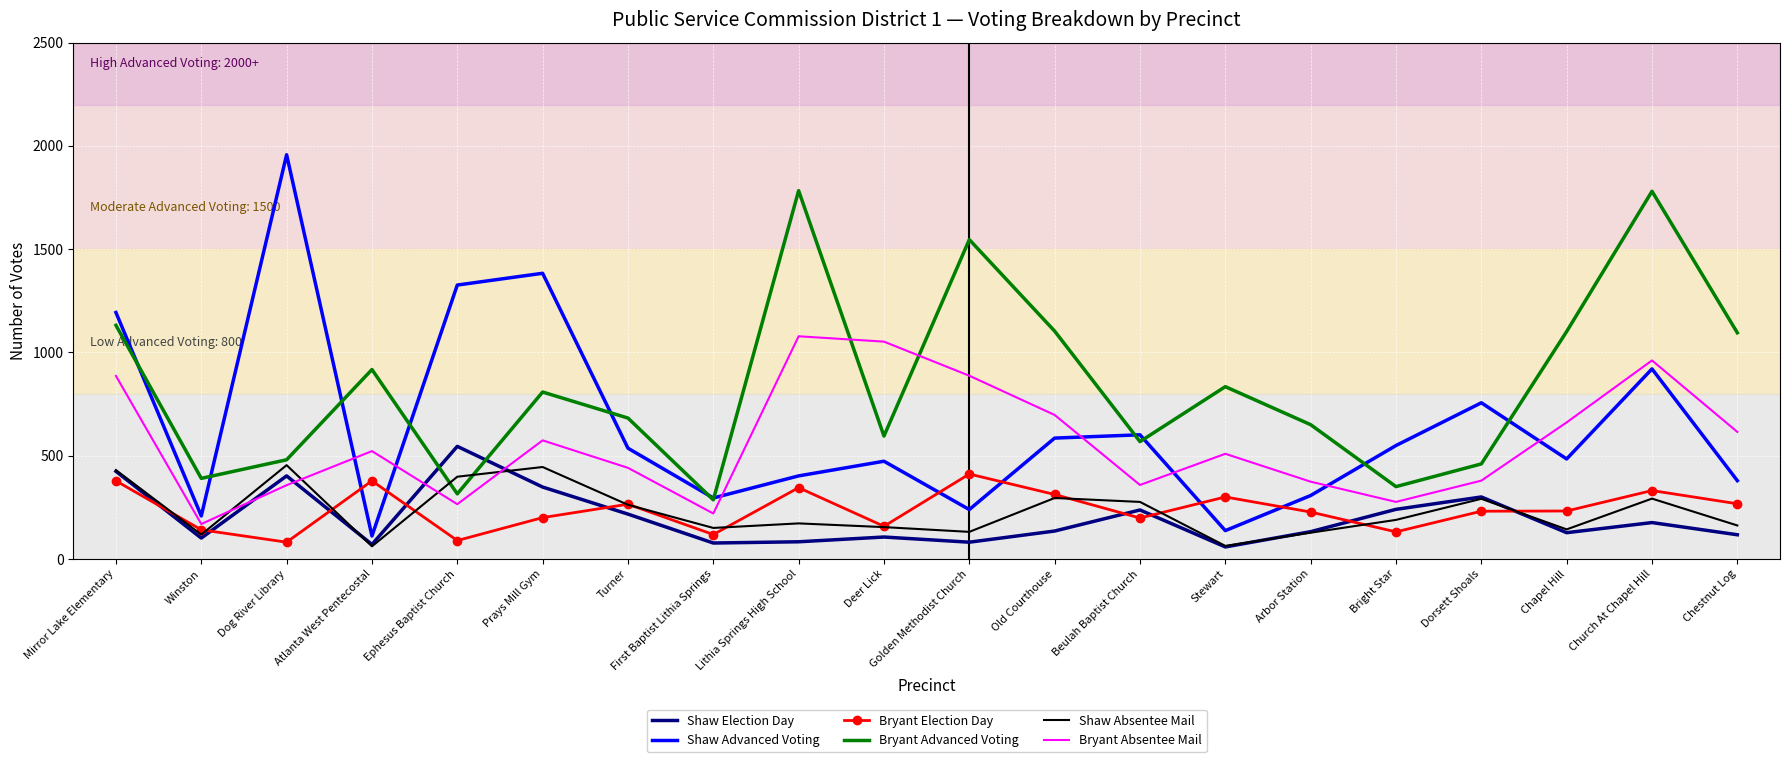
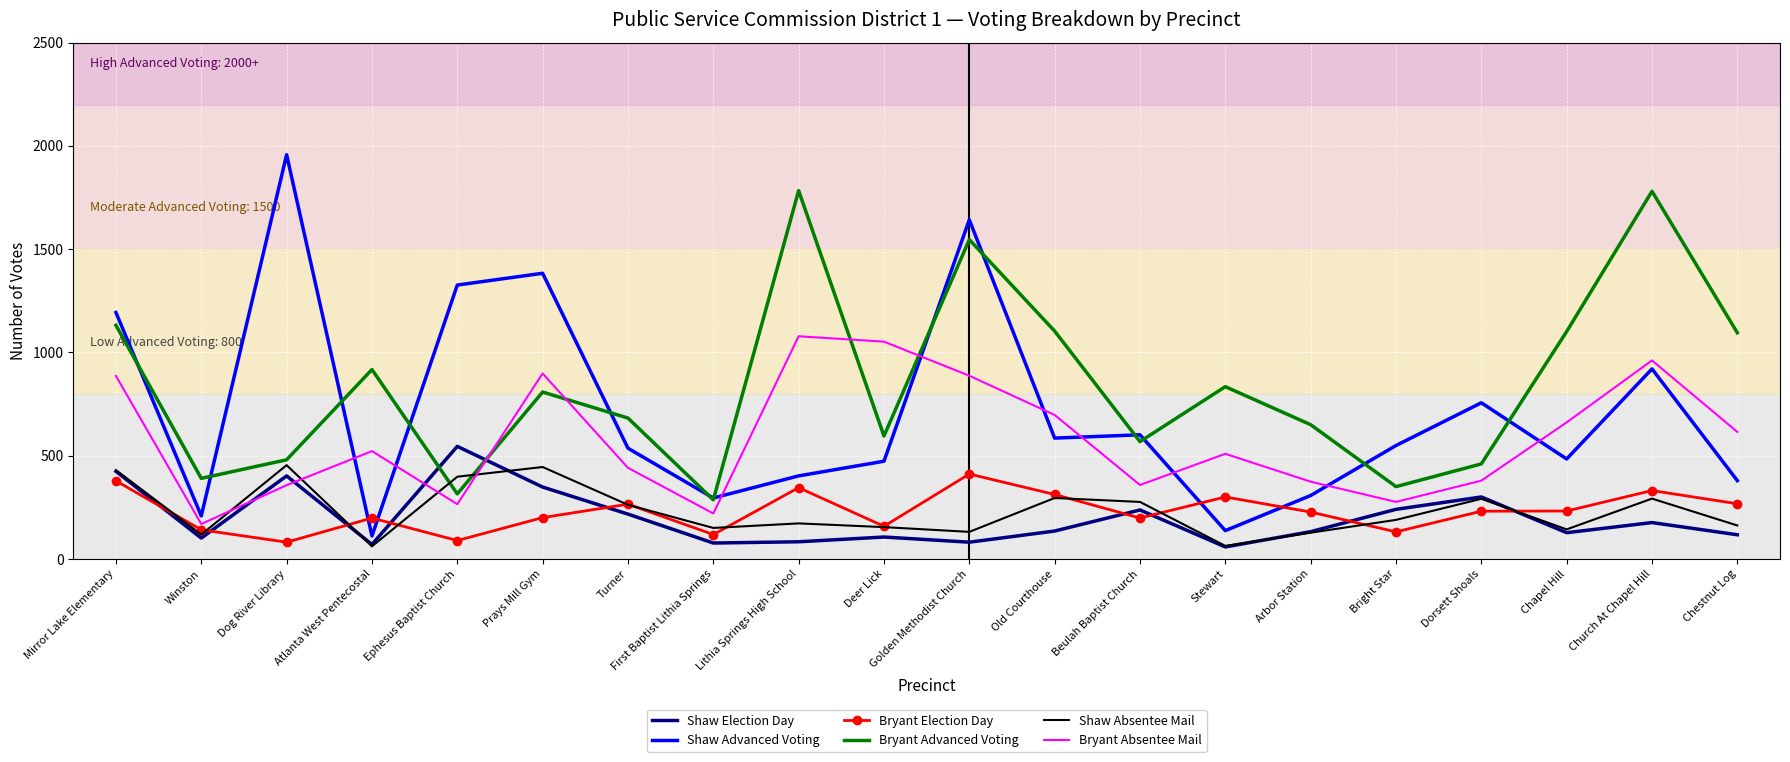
  {
    "Shaw Election Day": {
      "Winston": 100,
      "Dog River Library": 400,
      "Ephesus Baptist Church": 550,
      "Prays Mill Gym": 350,
      "Turner": 220,
      "First Baptist Lithia Springs": 80,
      "Lithia Springs High School": 80,
      "Deer Lick": 110,
      "Golden Methodist Church": 80,
      "Old Courthouse": 140,
      "Beulah Baptist Church": 240,
      "Bright Star": 240,
      "Chapel Hill": 130,
      "Church At Chapel Hill": 180,
      "Chestnut Log": 120
    },
    "Shaw Advanced Voting": {
      "Mirror Lake Elementary": 1190,
      "Winston": 210,
      "Dog River Library": 1960,
      "Atlanta West Pentecostal": 110,
      "Ephesus Baptist Church": 1330,
      "Prays Mill Gym": 1380,
      "Turner": 540,
      "Lithia Springs High School": 400,
      "Deer Lick": 470,
-     "Golden Methodist Church": 240,
+     "Golden Methodist Church": 1640,
      "Old Courthouse": 590,
      "Beulah Baptist Church": 600,
      "Stewart": 140,
      "Arbor Station": 310,
      "Bright Star": 550,
      "Dorsett Shoals": 760,
      "Chapel Hill": 480,
      "Church At Chapel Hill": 920,
      "Chestnut Log": 380
    },
    "Bryant Election Day": {
      "Mirror Lake Elementary": 380,
      "Winston": 140,
      "Dog River Library": 80,
-     "Atlanta West Pentecostal": 380,
+     "Atlanta West Pentecostal": 200,
      "Ephesus Baptist Church": 90,
      "Prays Mill Gym": 200,
      "First Baptist Lithia Springs": 120,
      "Lithia Springs High School": 350,
      "Golden Methodist Church": 410,
      "Old Courthouse": 310,
      "Beulah Baptist Church": 200,
      "Stewart": 300,
      "Arbor Station": 230,
      "Bright Star": 130,
      "Dorsett Shoals": 230,
      "Chapel Hill": 230,
      "Church At Chapel Hill": 330,
      "Chestnut Log": 270
    },
    "Bryant Advanced Voting": {
      "Winston": 390,
      "Dog River Library": 480,
      "Atlanta West Pentecostal": 920,
      "Ephesus Baptist Church": 320,
      "Prays Mill Gym": 810,
      "Turner": 680,
      "Lithia Springs High School": 1780,
      "Deer Lick": 600,
      "Golden Methodist Church": 1550,
      "Old Courthouse": 1100,
      "Beulah Baptist Church": 570,
      "Stewart": 830,
      "Arbor Station": 650,
      "Bright Star": 350,
      "Dorsett Shoals": 460,
      "Chapel Hill": 1100,
      "Church At Chapel Hill": 1780,
      "Chestnut Log": 1100
    },
    "Shaw Absentee Mail": {
      "Winston": 120,
      "Dog River Library": 450,
      "Ephesus Baptist Church": 400,
      "Prays Mill Gym": 450,
      "First Baptist Lithia Springs": 150,
      "Lithia Springs High School": 170,
      "Golden Methodist Church": 130,
      "Old Courthouse": 300,
      "Beulah Baptist Church": 280,
      "Bright Star": 190,
      "Chapel Hill": 140,
      "Church At Chapel Hill": 290,
      "Chestnut Log": 160
    },
    "Bryant Absentee Mail": {
      "Mirror Lake Elementary": 890,
      "Winston": 170,
      "Dog River Library": 360,
      "Atlanta West Pentecostal": 520,
      "Ephesus Baptist Church": 270,
-     "Prays Mill Gym": 570,
+     "Prays Mill Gym": 900,
      "Turner": 440,
      "First Baptist Lithia Springs": 220,
      "Lithia Springs High School": 1080,
      "Deer Lick": 1050,
      "Golden Methodist Church": 890,
      "Old Courthouse": 700,
      "Beulah Baptist Church": 360,
      "Stewart": 510,
      "Arbor Station": 370,
      "Bright Star": 280,
      "Dorsett Shoals": 380,
      "Chapel Hill": 660,
      "Church At Chapel Hill": 960,
      "Chestnut Log": 620
    }
  }
